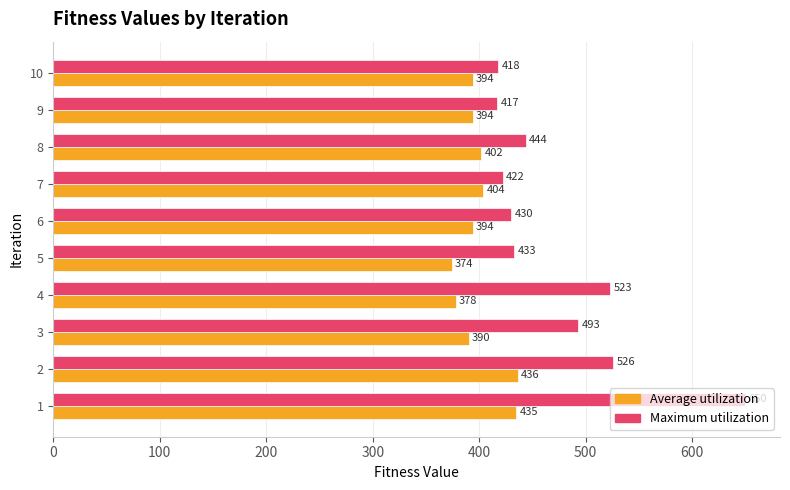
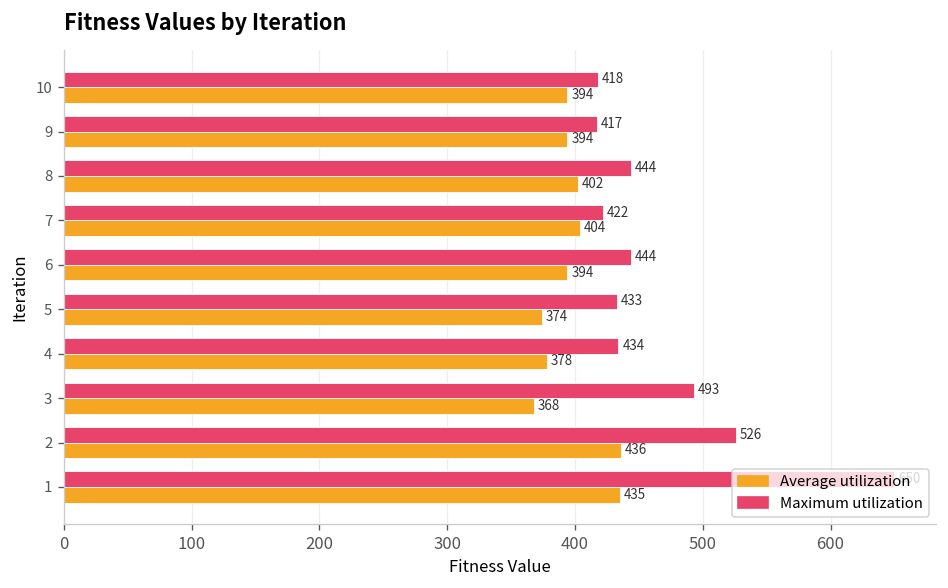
  {
    "Average utilization": {
      "10": 394,
      "9": 394,
      "8": 402,
      "7": 404,
      "6": 394,
      "5": 374,
      "4": 378,
-     "3": 390,
+     "3": 368,
      "2": 436,
      "1": 435
    },
    "Maximum utilization": {
      "10": 418,
      "9": 417,
      "8": 444,
      "7": 422,
-     "6": 430,
+     "6": 444,
      "5": 433,
-     "4": 523,
+     "4": 434,
      "3": 493,
      "2": 526
    }
  }
